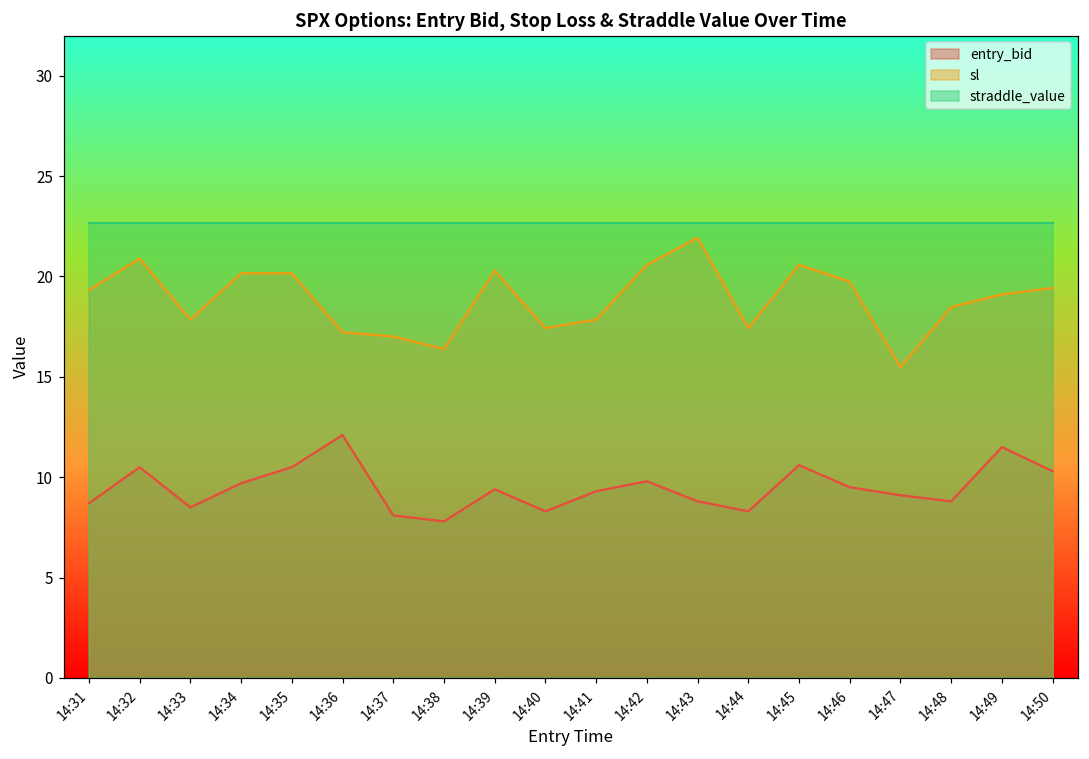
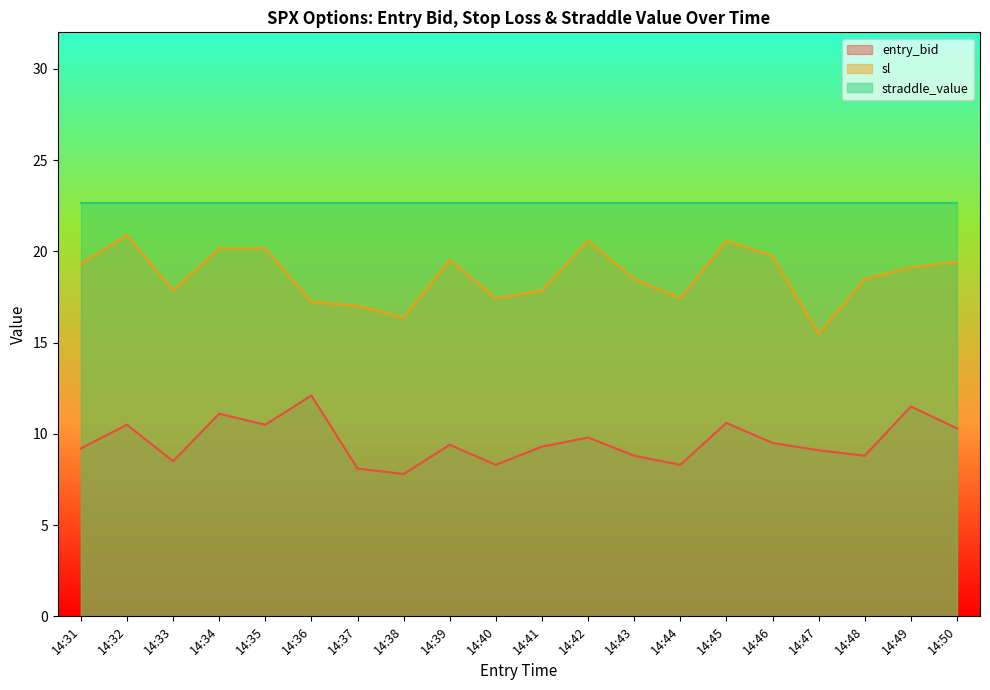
  {
    "entry_bid": {
-     "14:31": 8.7,
+     "14:31": 9.2,
      "14:32": 10.5,
      "14:33": 8.5,
-     "14:34": 9.7,
+     "14:34": 11.1,
      "14:35": 10.5,
      "14:36": 12.1,
      "14:37": 8.1,
      "14:38": 7.8,
      "14:39": 9.4,
      "14:40": 8.3,
      "14:41": 9.3,
      "14:42": 9.8,
      "14:43": 8.8,
      "14:44": 8.3,
      "14:45": 10.6,
      "14:46": 9.5,
      "14:47": 9.1,
      "14:48": 8.8,
      "14:49": 11.5,
      "14:50": 10.3
    },
    "sl": {
      "14:31": 19.3,
      "14:32": 20.9,
      "14:33": 17.9,
      "14:34": 20.2,
      "14:35": 20.2,
      "14:36": 17.2,
      "14:37": 17.0,
      "14:38": 16.4,
-     "14:39": 20.3,
+     "14:39": 19.5,
      "14:40": 17.4,
      "14:41": 17.9,
      "14:42": 20.6,
-     "14:43": 21.9,
+     "14:43": 18.5,
      "14:44": 17.4,
      "14:45": 20.6,
      "14:46": 19.7,
      "14:47": 15.5,
      "14:48": 18.5,
      "14:49": 19.1,
      "14:50": 19.4
    },
    "straddle_value": {
      "14:31": 22.7,
      "14:32": 22.7,
      "14:33": 22.7,
      "14:34": 22.7,
      "14:35": 22.7,
      "14:36": 22.7,
      "14:37": 22.7,
      "14:38": 22.7,
      "14:39": 22.7,
      "14:40": 22.7,
      "14:41": 22.7,
      "14:42": 22.7,
      "14:43": 22.7,
      "14:44": 22.7,
      "14:45": 22.7,
      "14:46": 22.7,
      "14:47": 22.7,
      "14:48": 22.7,
      "14:49": 22.7,
      "14:50": 22.7
    }
  }
